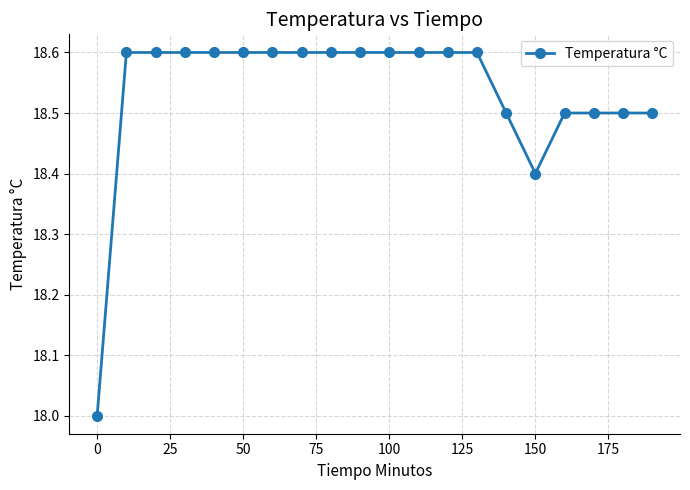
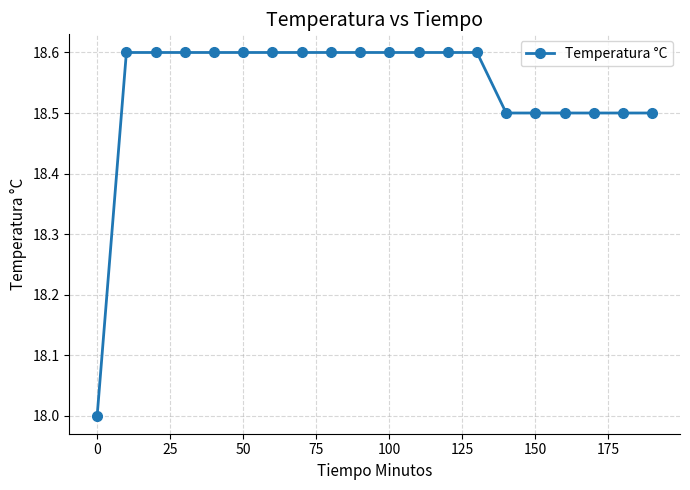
  {
    "0": 18.0,
    "50": 18.6,
    "100": 18.6,
-   "150": 18.4
+   "150": 18.5
  }
